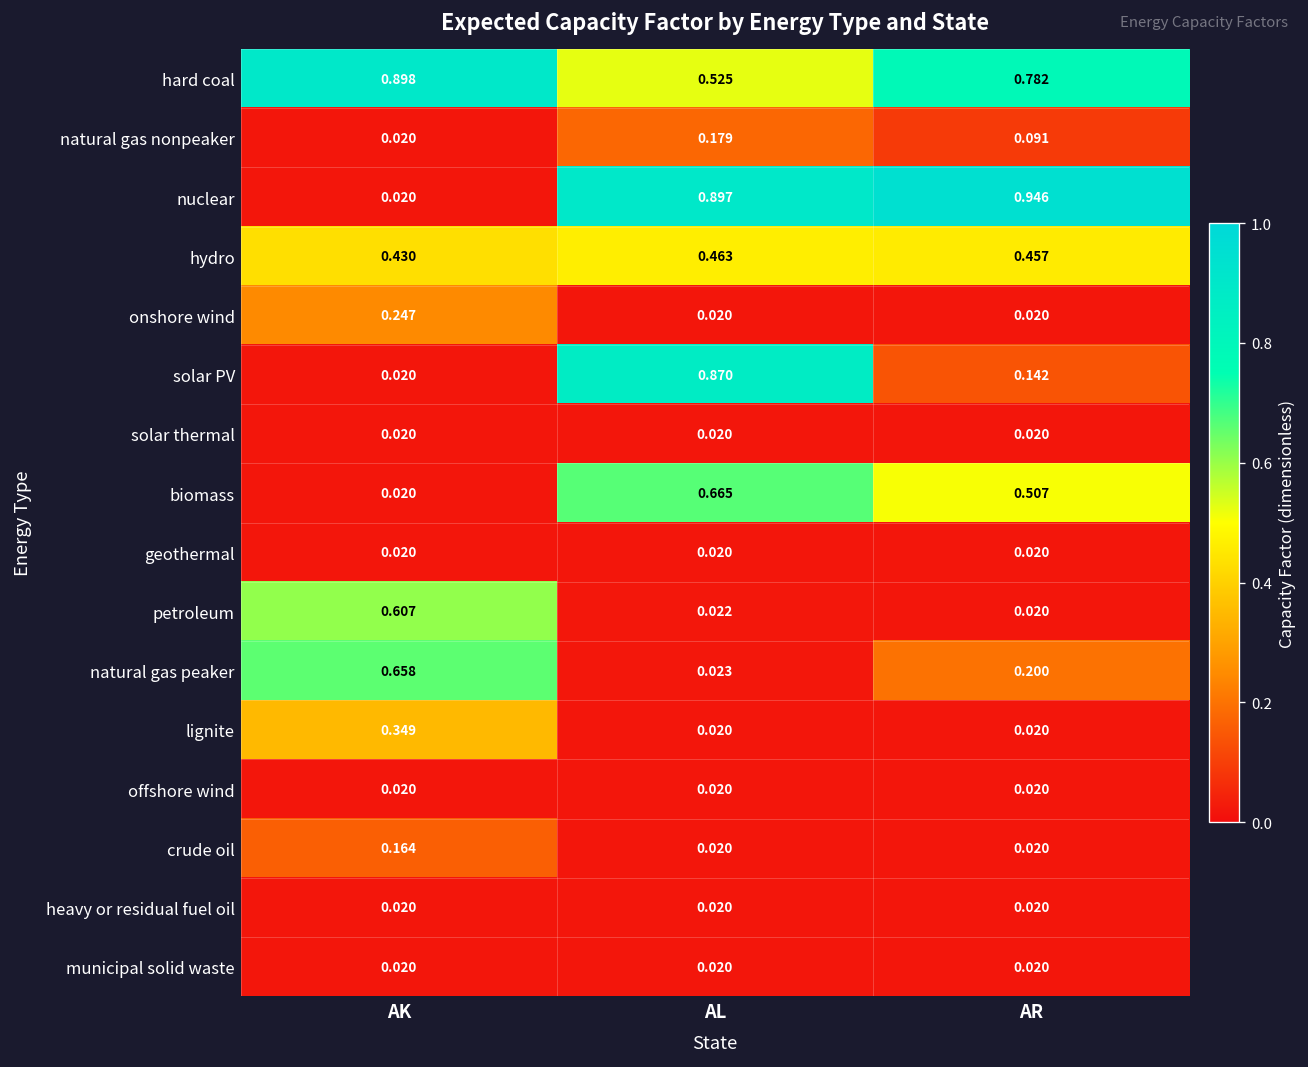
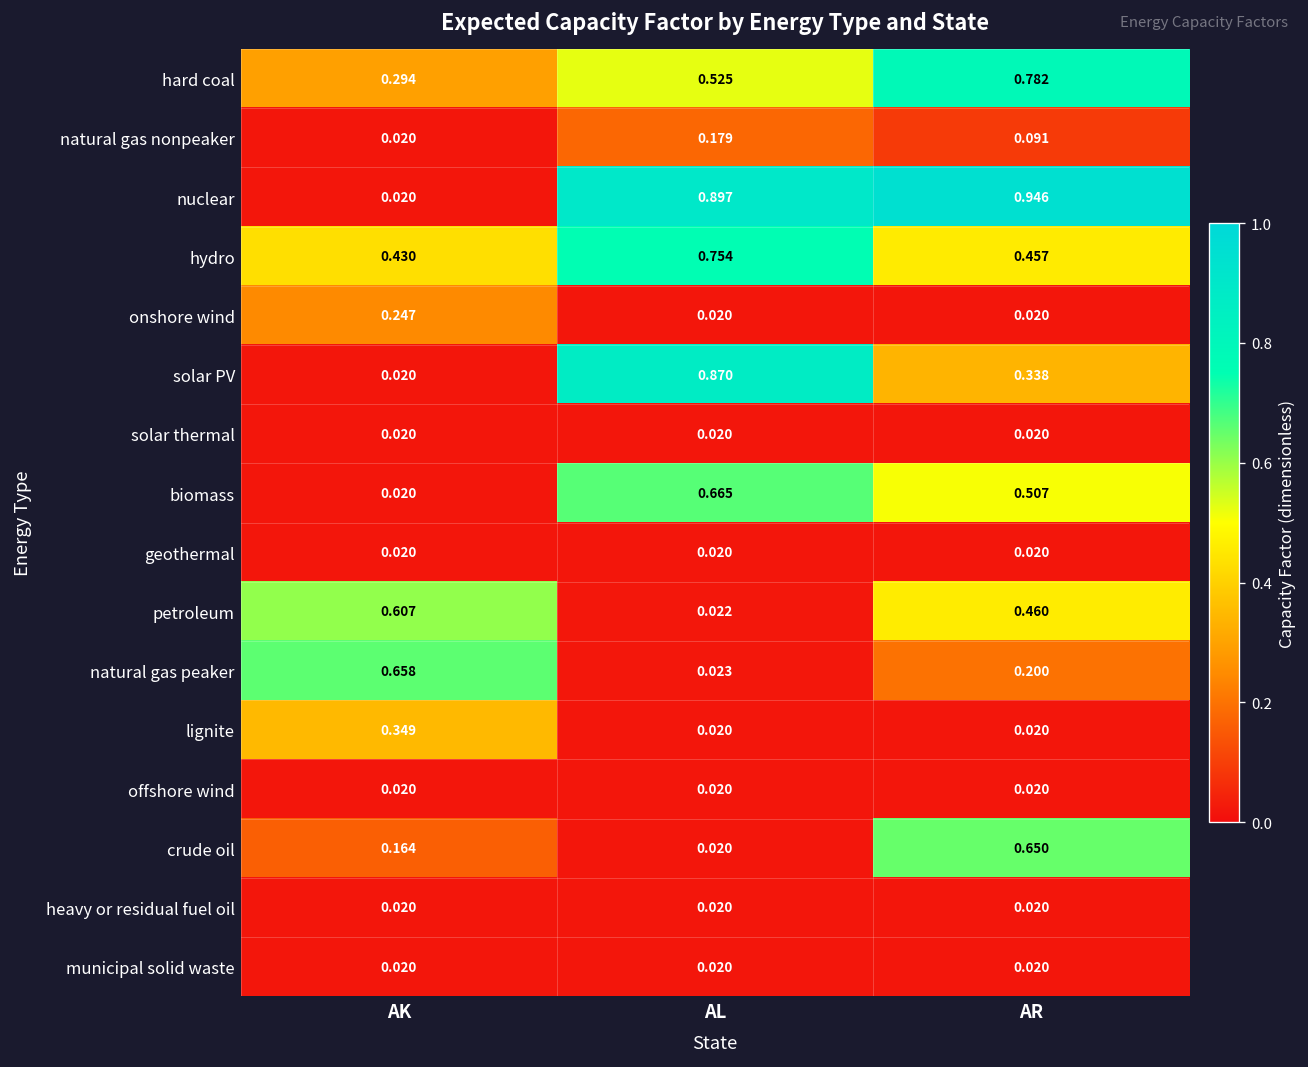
  {
    "hard coal": {
-     "AK": 0.898,
+     "AK": 0.294,
      "AL": 0.525,
      "AR": 0.782
    },
    "natural gas nonpeaker": {
      "AK": 0.020,
      "AL": 0.179,
      "AR": 0.091
    },
    "nuclear": {
      "AK": 0.020,
      "AL": 0.897,
      "AR": 0.946
    },
    "hydro": {
      "AK": 0.430,
-     "AL": 0.463,
+     "AL": 0.754,
      "AR": 0.457
    },
    "onshore wind": {
      "AK": 0.247,
      "AL": 0.020,
      "AR": 0.020
    },
    "solar PV": {
      "AK": 0.020,
      "AL": 0.870,
-     "AR": 0.142
+     "AR": 0.338
    },
    "solar thermal": {
      "AK": 0.020,
      "AL": 0.020,
      "AR": 0.020
    },
    "biomass": {
      "AK": 0.020,
      "AL": 0.665,
      "AR": 0.507
    },
    "geothermal": {
      "AK": 0.020,
      "AL": 0.020,
      "AR": 0.020
    },
    "petroleum": {
      "AK": 0.607,
      "AL": 0.022,
-     "AR": 0.020
+     "AR": 0.460
    },
    "natural gas peaker": {
      "AK": 0.658,
      "AL": 0.023,
      "AR": 0.200
    },
    "lignite": {
      "AK": 0.349,
      "AL": 0.020,
      "AR": 0.020
    },
    "offshore wind": {
      "AK": 0.020,
      "AL": 0.020,
      "AR": 0.020
    },
    "crude oil": {
      "AK": 0.164,
      "AL": 0.020,
-     "AR": 0.020
+     "AR": 0.650
    },
    "heavy or residual fuel oil": {
      "AK": 0.020,
      "AL": 0.020,
      "AR": 0.020
    },
    "municipal solid waste": {
      "AK": 0.020,
      "AL": 0.020,
      "AR": 0.020
    }
  }
